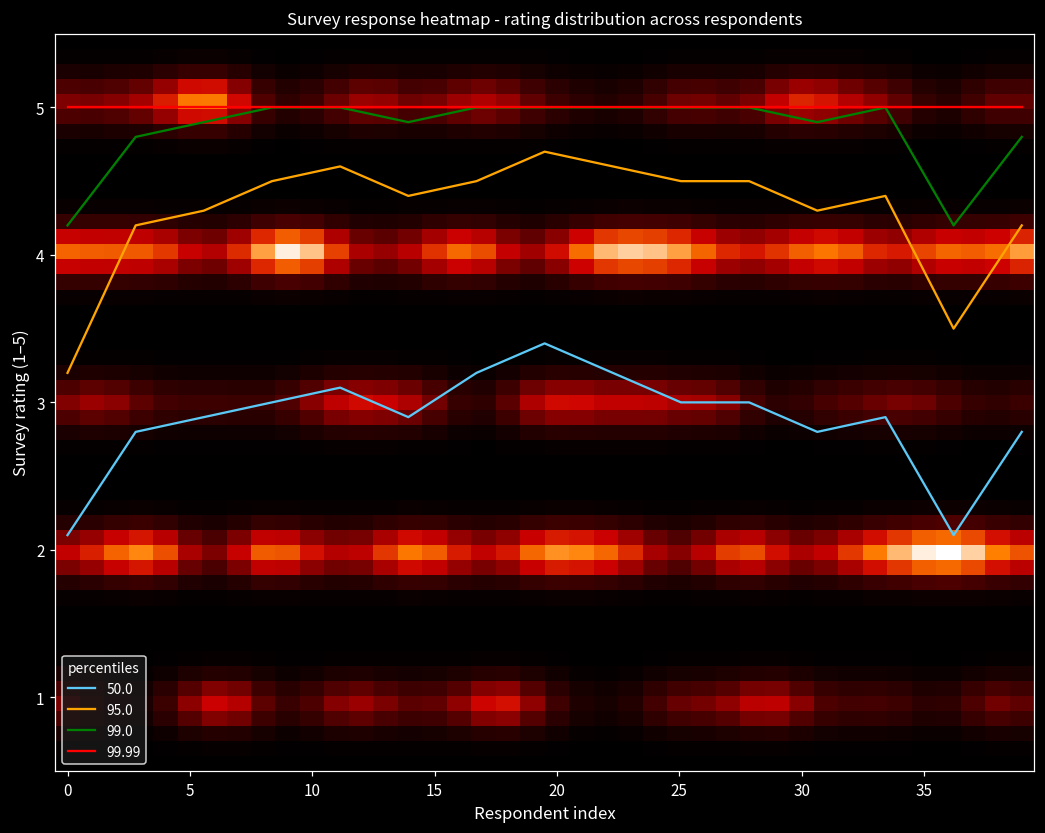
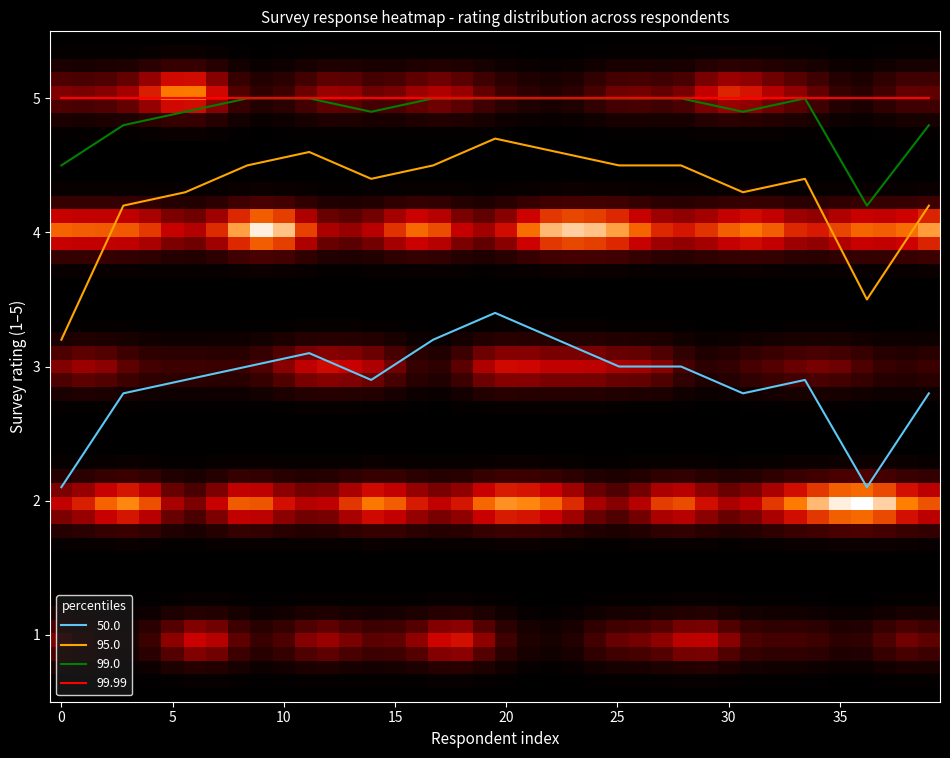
  {
    "50.0": {
      "0": 2.1
    },
    "95.0": {
      "0": 3.2
    },
    "99.0": {
-     "0": 4.2
+     "0": 4.5
    },
    "99.99": {
      "0": 5.0
    }
  }
